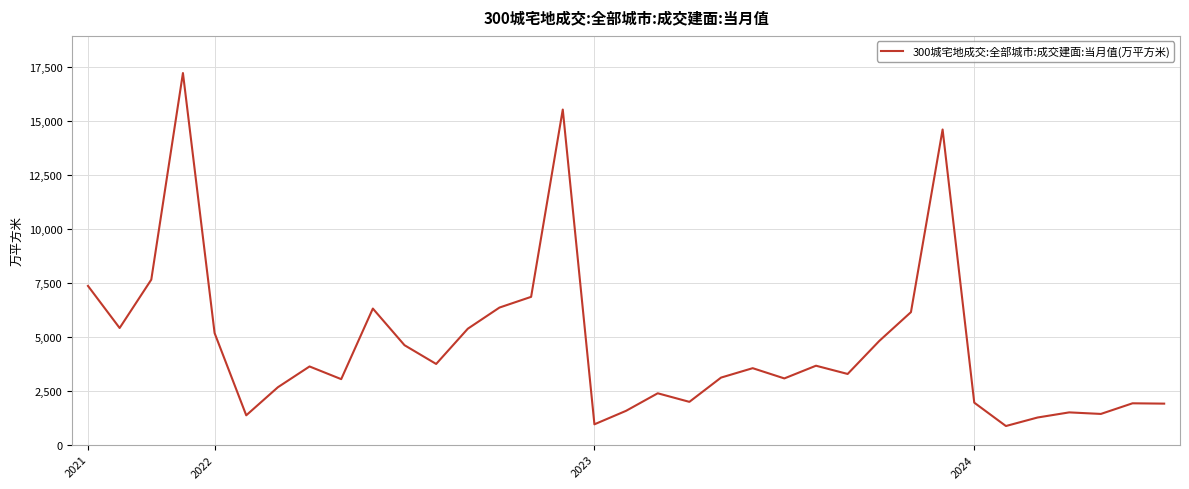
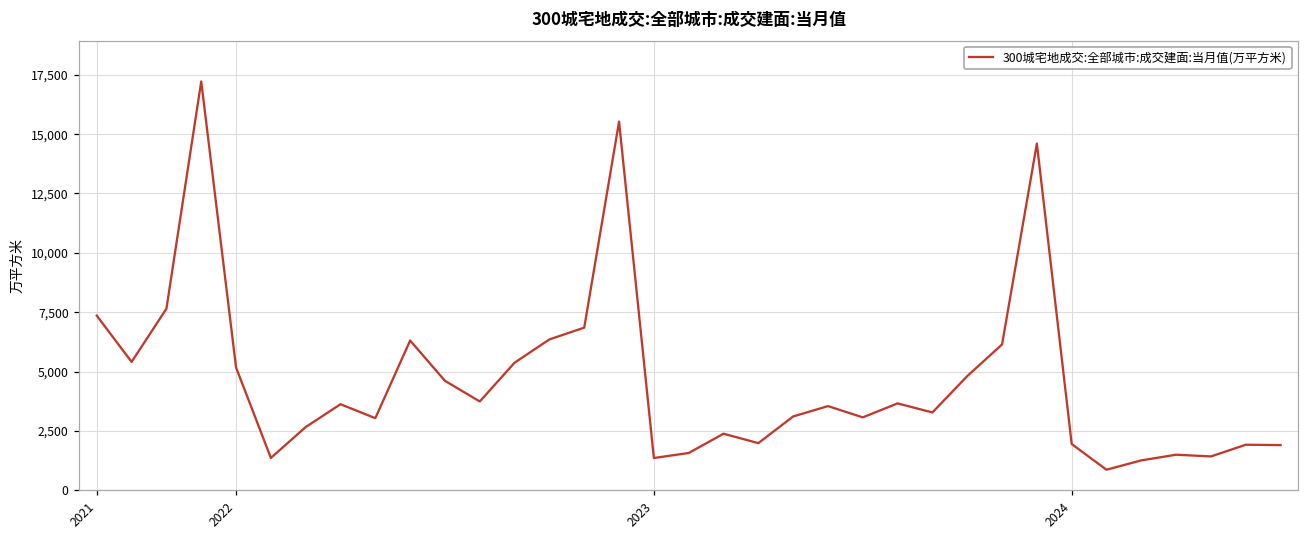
  {
    "2021": "7,400",
    "2022": "5,200",
-   "2023": "900",
+   "2023": "1,400",
    "2024": "1,900"
  }
